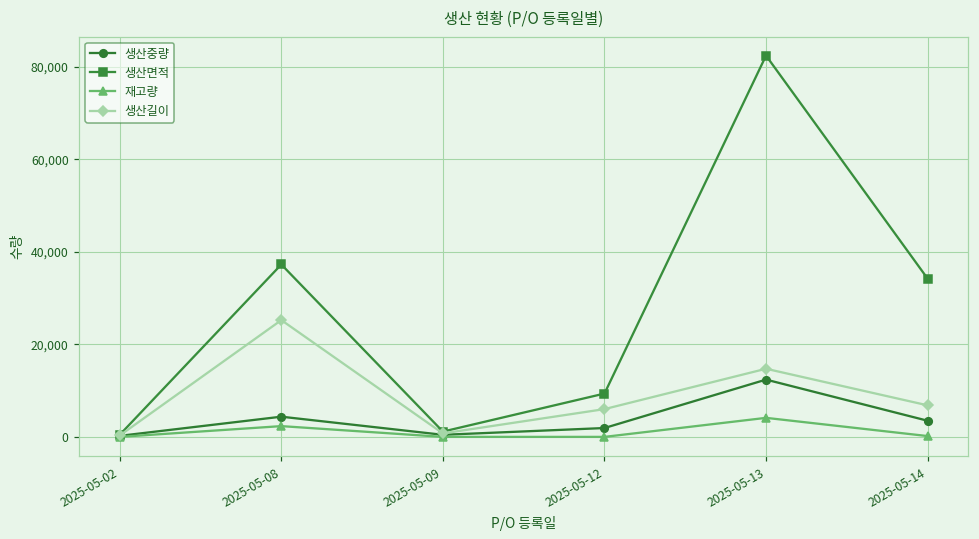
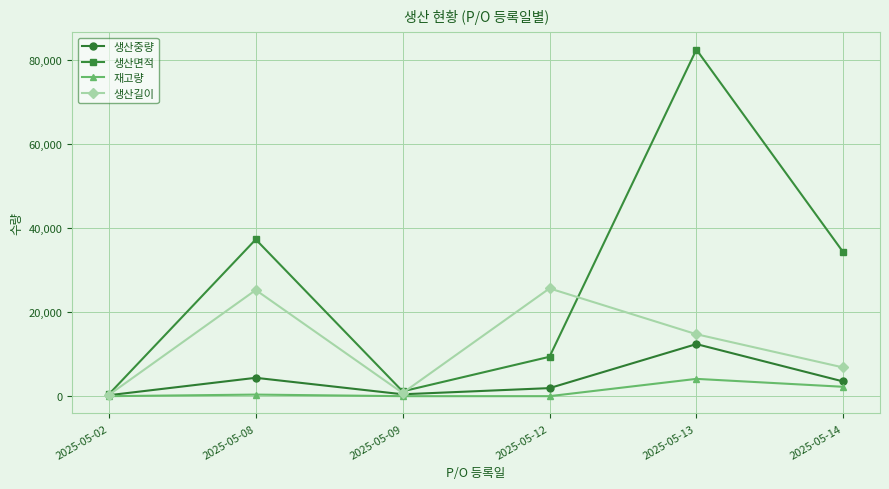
  {
    "재고량": {
-     "2025-05-08": "2,000",
+     "2025-05-08": "0",
      "2025-05-12": "0",
      "2025-05-13": "4,000",
-     "2025-05-14": "0"
+     "2025-05-14": "2,000"
    },
    "생산길이": {
      "2025-05-08": "25,000",
-     "2025-05-12": "6,000",
+     "2025-05-12": "26,000",
      "2025-05-13": "15,000",
      "2025-05-14": "7,000"
    }
  }
